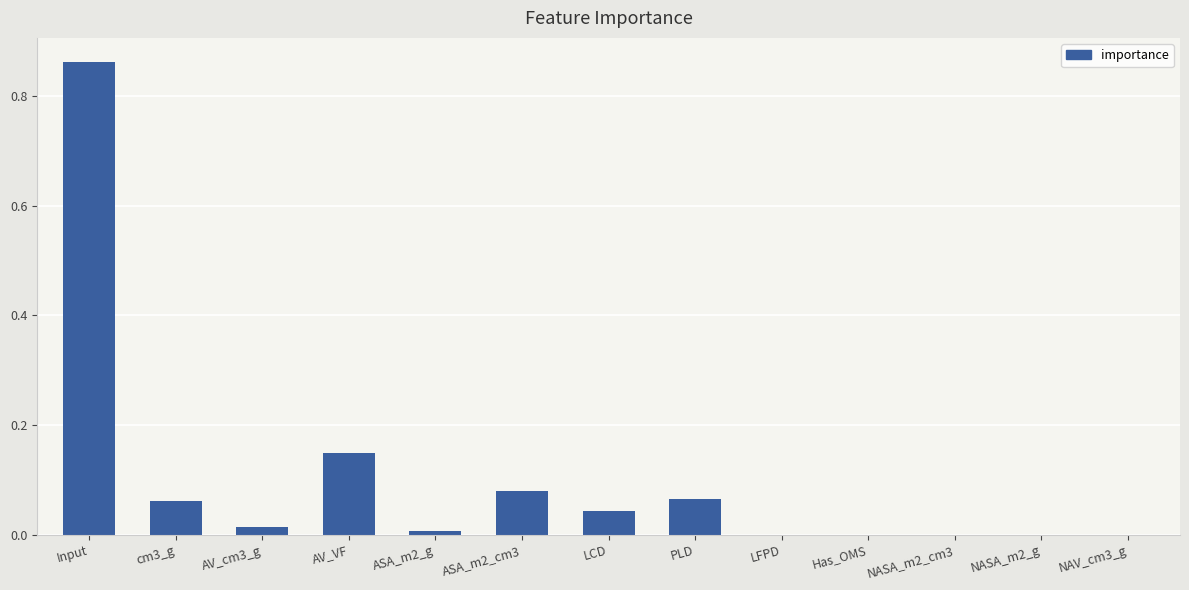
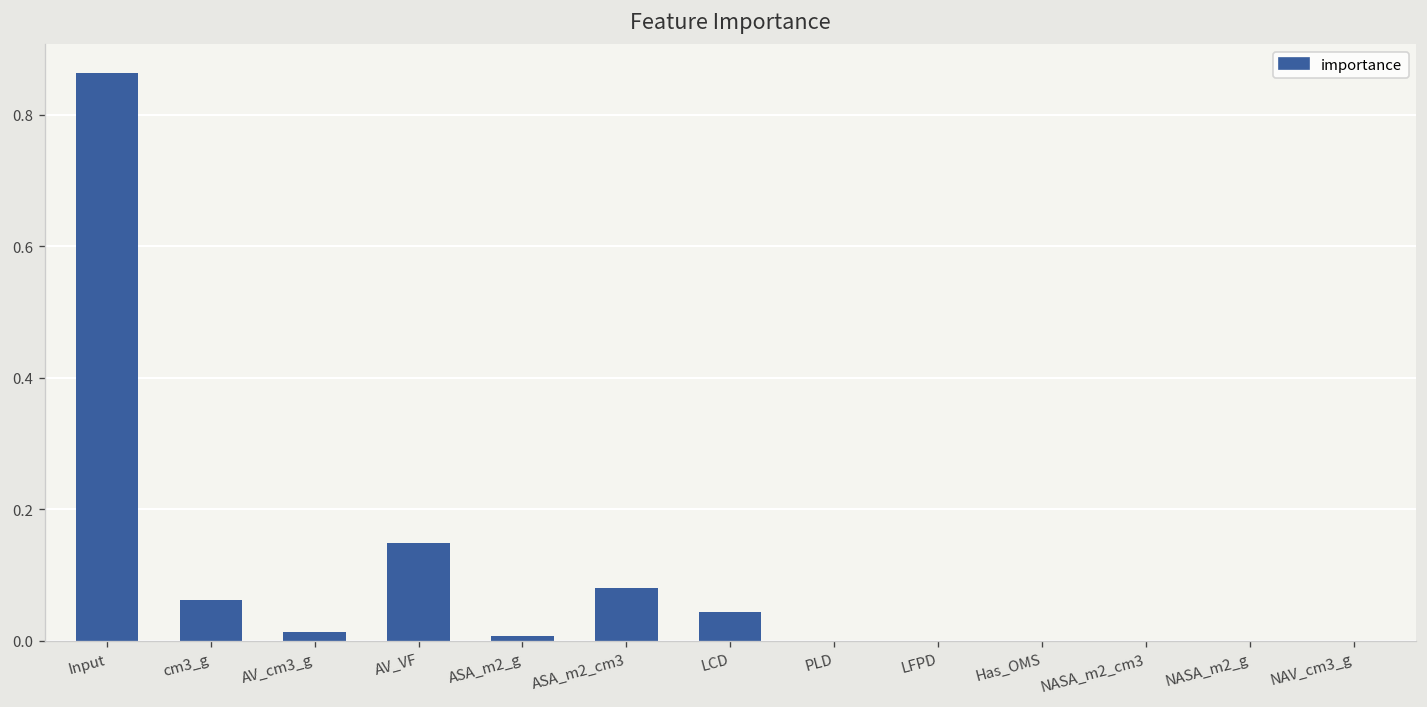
  {
    "Input": 0.86,
    "cm3_g": 0.06,
    "AV_cm3_g": 0.01,
    "AV_VF": 0.15,
    "ASA_m2_g": 0.01,
    "ASA_m2_cm3": 0.08,
    "LCD": 0.04,
-   "PLD": 0.07
+   "PLD": 0.00
  }
